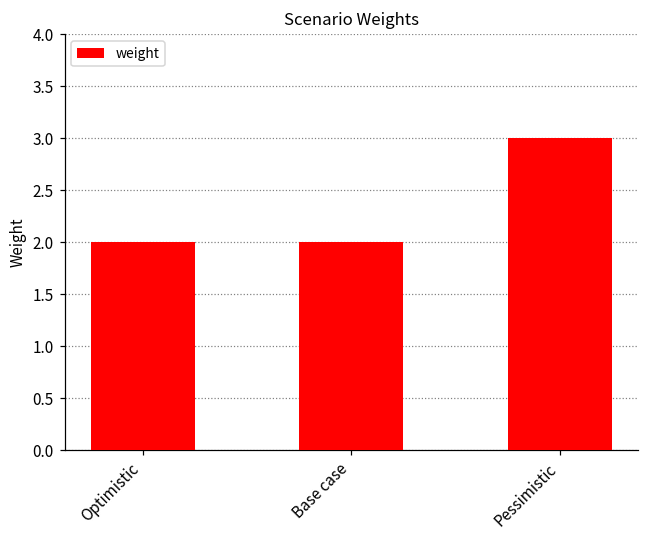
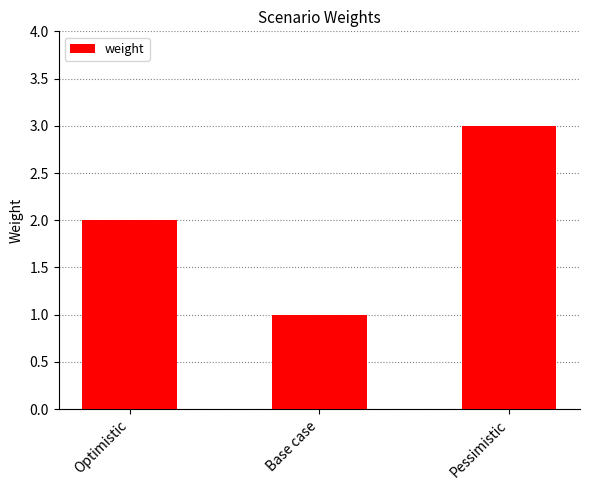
  {
    "Optimistic": 2,
-   "Base case": 2,
+   "Base case": 1,
    "Pessimistic": 3
  }
